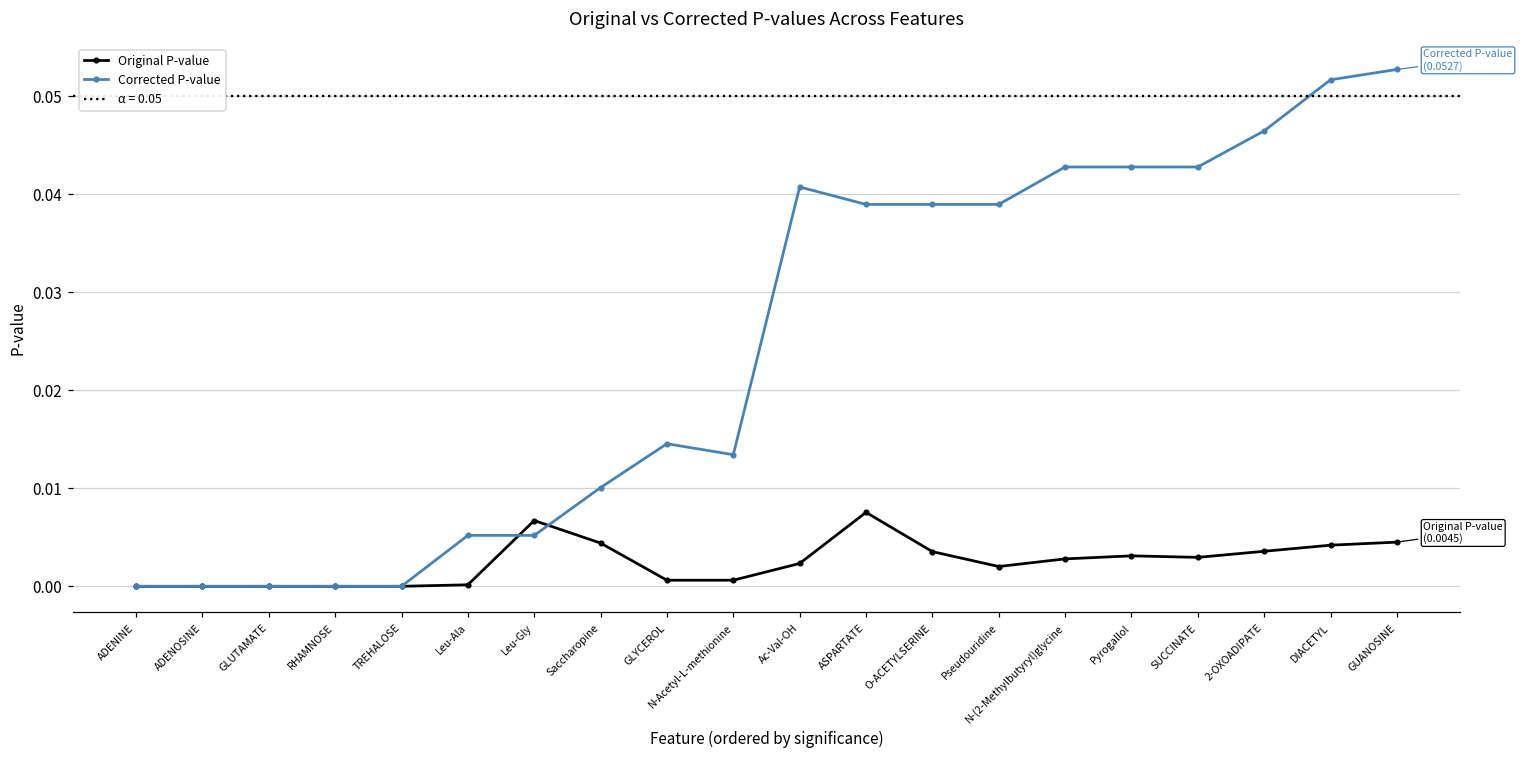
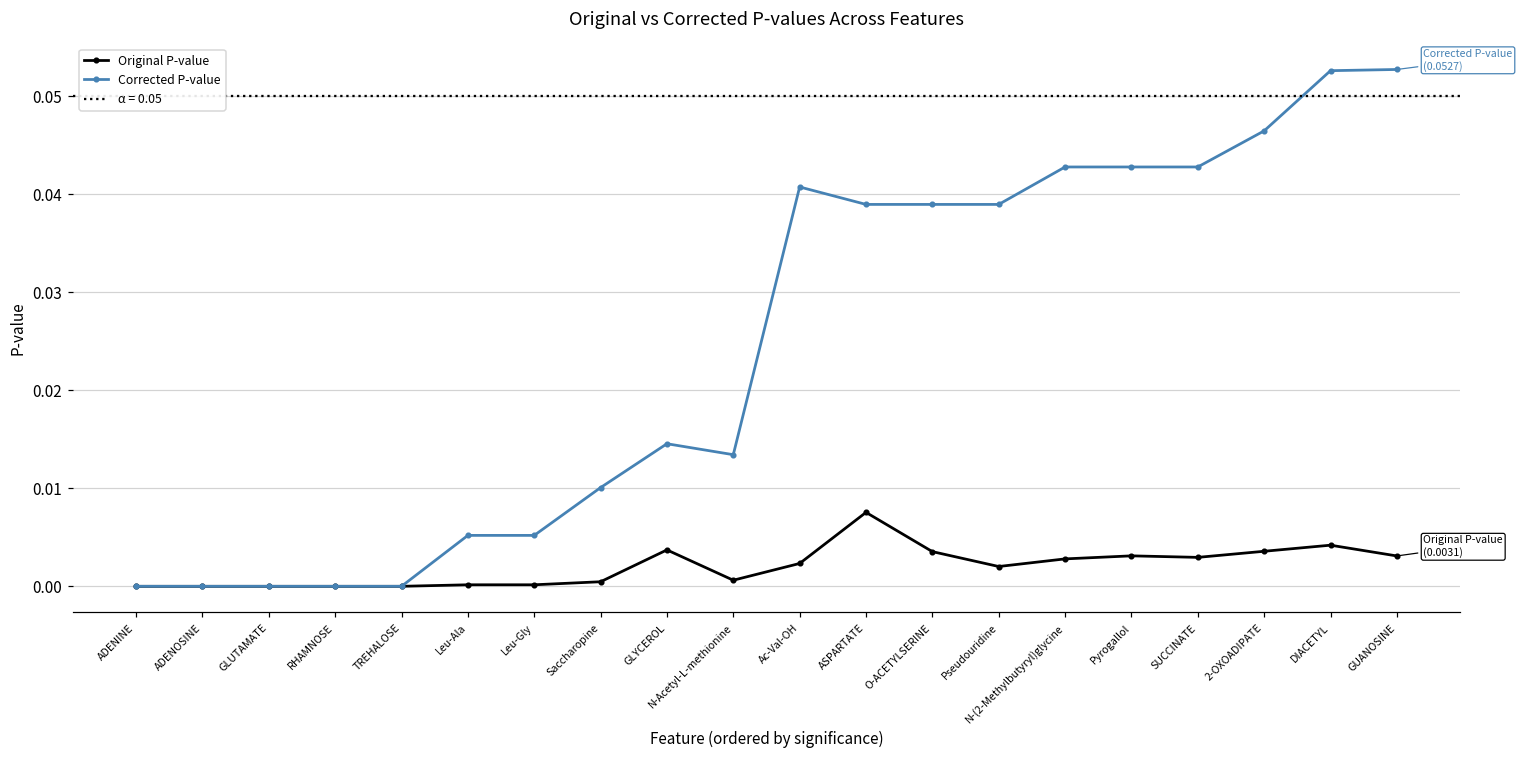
  {
    "Original P-value": {
-     "Leu-Gly": "0.007",
-     "Saccharopine": "0.004",
-     "GLYCEROL": "0.001",
-     "GUANOSINE": "(0.0045)"
+     "Leu-Gly": "0.000",
+     "Saccharopine": "0.000",
+     "GLYCEROL": "0.004",
+     "GUANOSINE": "(0.0031)"
    },
    "Corrected P-value": {
      "Leu-Ala": "0.005",
      "Leu-Gly": "0.005",
      "Saccharopine": "0.010",
      "GLYCEROL": "0.015",
      "N-Acetyl-L-methionine": "0.013",
      "Ac-Val-OH": "0.041",
      "ASPARTATE": "0.039",
      "O-ACETYLSERINE": "0.039",
      "Pseudouridine": "0.039",
      "N-(2-Methylbutyryl)glycine": "0.043",
      "Pyrogallol": "0.043",
      "SUCCINATE": "0.043",
      "2-OXOADIPATE": "0.046",
-     "DIACETYL": "0.052"
+     "DIACETYL": "0.053"
    }
  }
